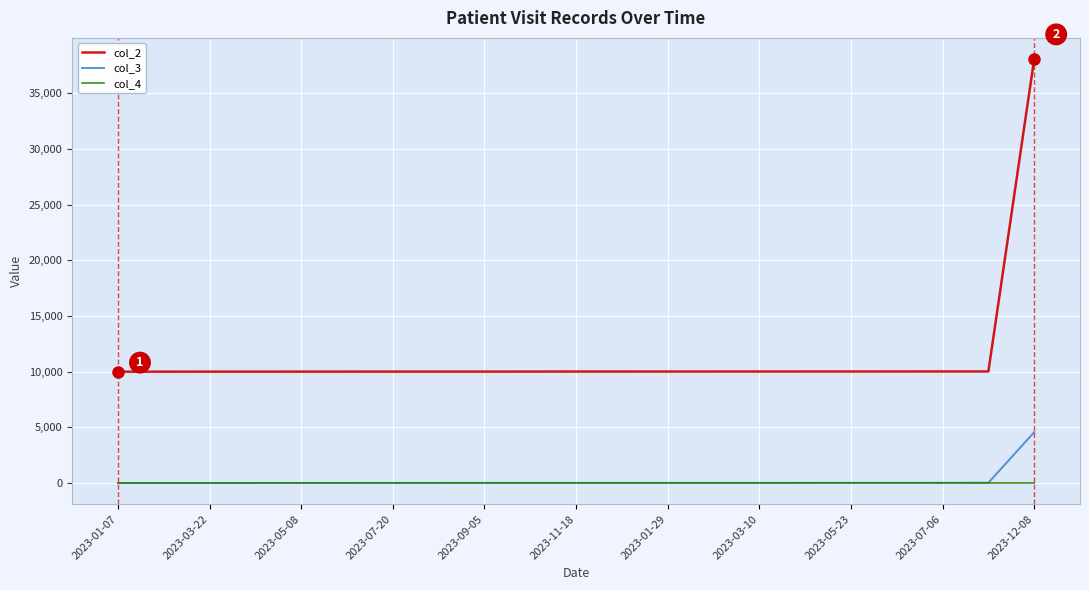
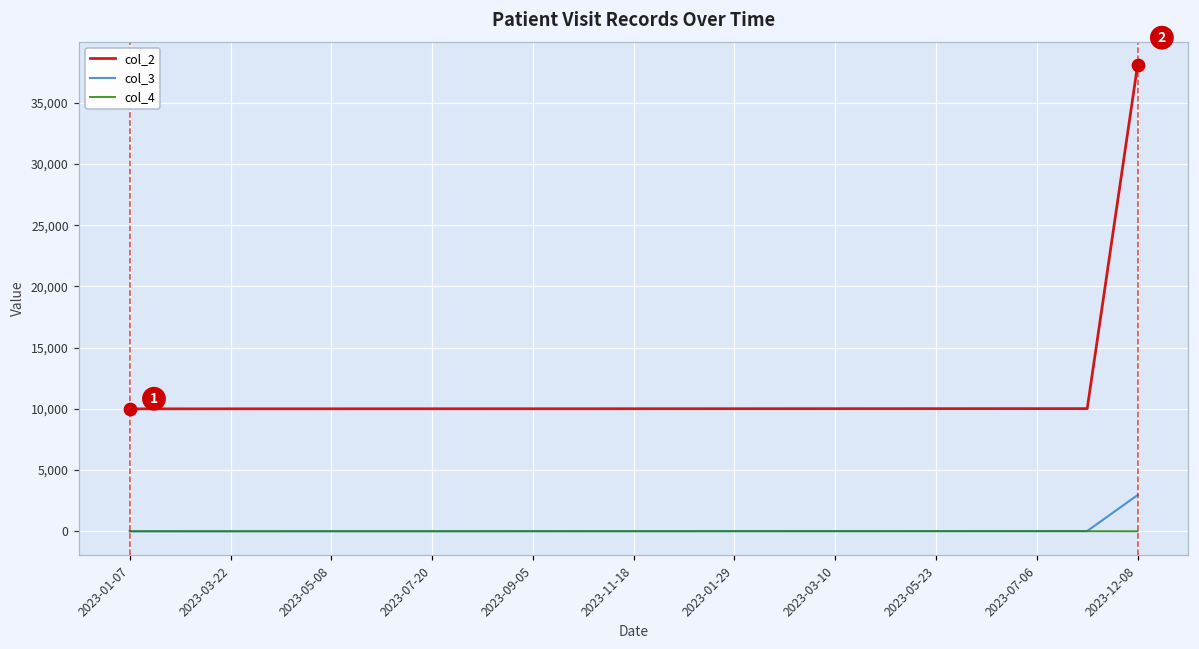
  {
    "col_3": {
-     "2023-12-08": "4,600"
+     "2023-12-08": "3,000"
    },
    "col_4": {
      "2023-12-08": "0"
    }
  }
